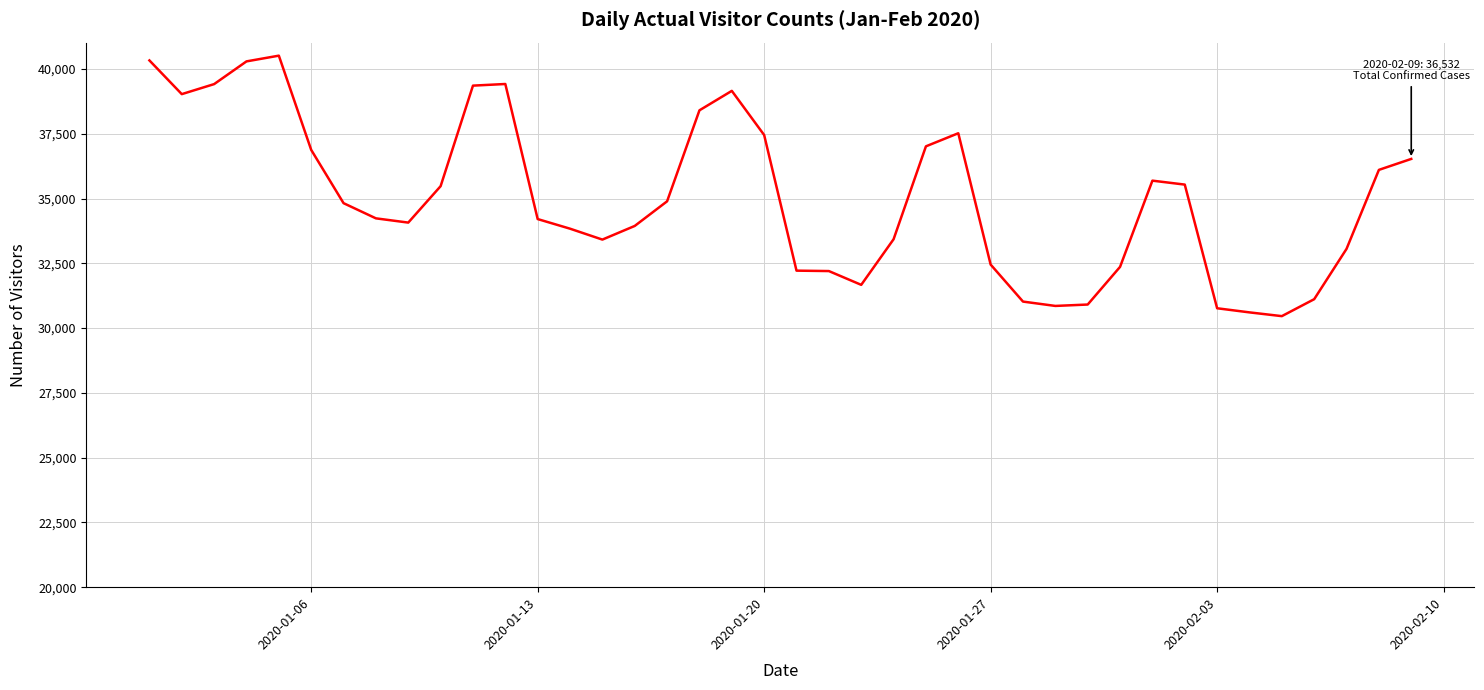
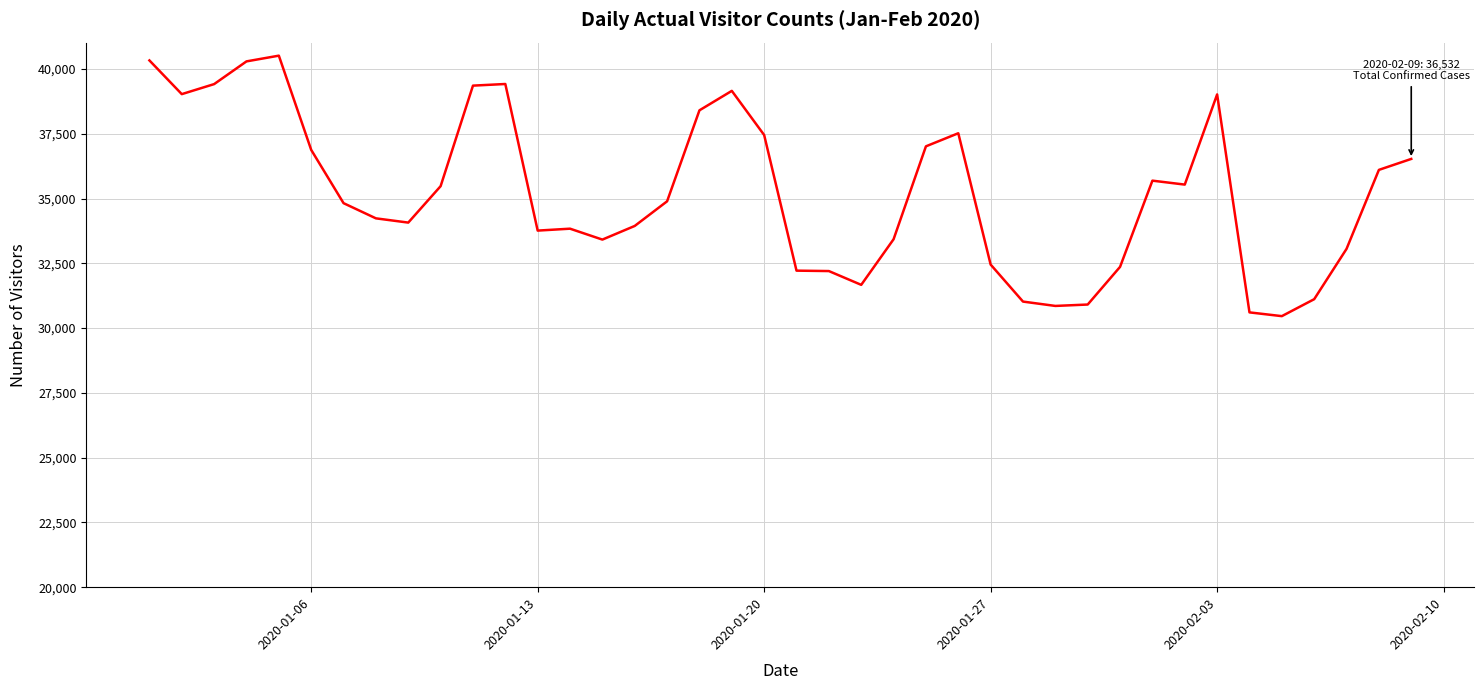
  {
    "2020-01-06": "36,900",
-   "2020-01-13": "34,200",
+   "2020-01-13": "33,800",
    "2020-01-20": "37,500",
    "2020-01-27": "32,500",
-   "2020-02-03": "30,800"
+   "2020-02-03": "39,000"
  }
